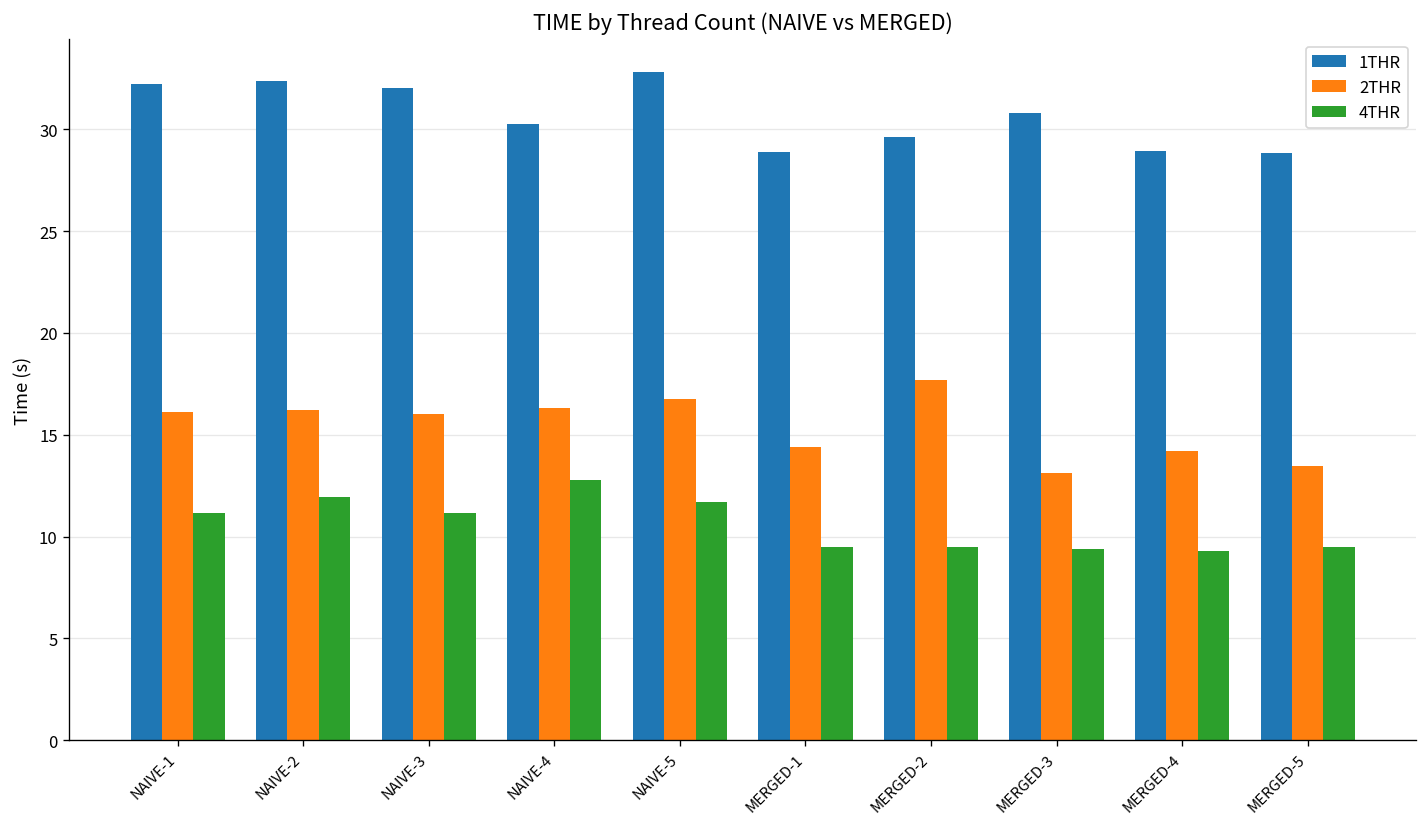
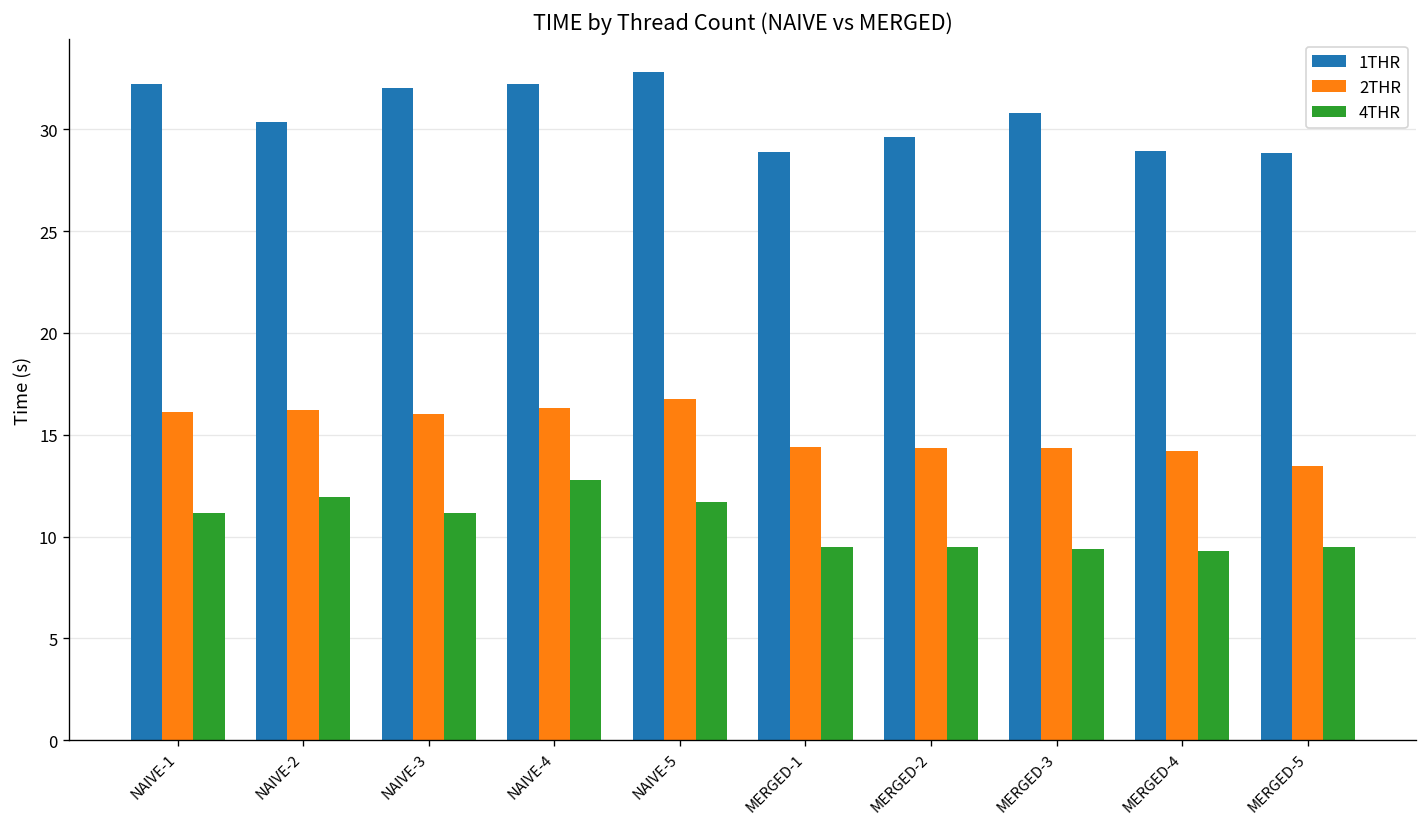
  {
    "1THR": {
      "NAIVE-1": 32.2,
-     "NAIVE-2": 32.4,
+     "NAIVE-2": 30.3,
      "NAIVE-3": 32.0,
-     "NAIVE-4": 30.3,
+     "NAIVE-4": 32.2,
      "NAIVE-5": 32.8,
      "MERGED-1": 28.9,
      "MERGED-2": 29.6,
      "MERGED-3": 30.8,
      "MERGED-4": 28.9,
      "MERGED-5": 28.8
    },
    "2THR": {
      "NAIVE-1": 16.1,
      "NAIVE-2": 16.2,
      "NAIVE-3": 16.0,
      "NAIVE-4": 16.3,
      "NAIVE-5": 16.8,
      "MERGED-1": 14.4,
-     "MERGED-2": 17.7,
-     "MERGED-3": 13.1,
+     "MERGED-2": 14.4,
+     "MERGED-3": 14.3,
      "MERGED-4": 14.2,
      "MERGED-5": 13.5
    },
    "4THR": {
      "NAIVE-1": 11.1,
      "NAIVE-2": 11.9,
      "NAIVE-3": 11.1,
      "NAIVE-4": 12.8,
      "NAIVE-5": 11.7,
      "MERGED-1": 9.5,
      "MERGED-2": 9.5,
      "MERGED-3": 9.4,
      "MERGED-4": 9.3,
      "MERGED-5": 9.5
    }
  }
